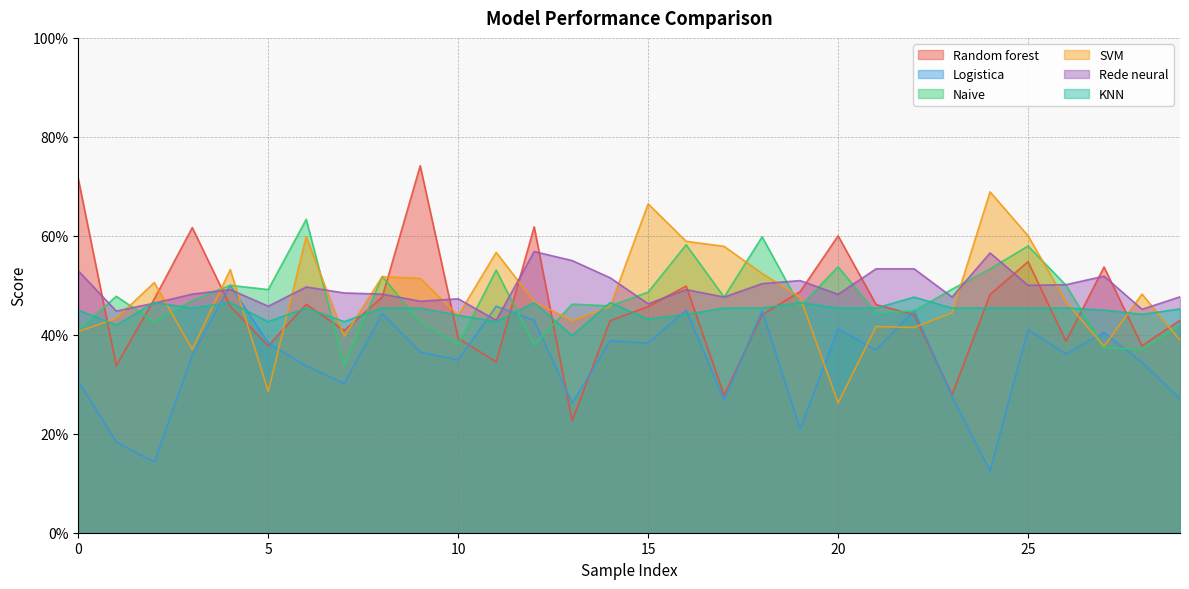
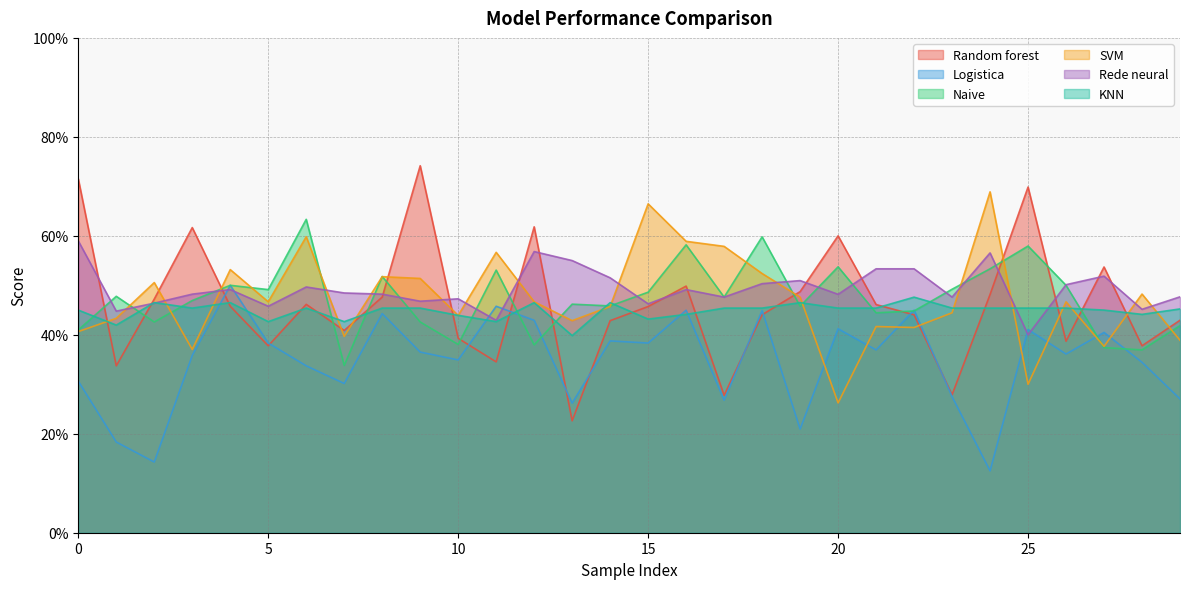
  {
    "Random forest": {
      "0": "72%",
      "5": "38%",
      "10": "39%",
      "15": "46%",
      "20": "60%",
-     "25": "55%"
+     "25": "70%"
    },
    "SVM": {
-     "5": "29%",
+     "5": "47%",
      "15": "66%",
      "20": "26%",
-     "25": "60%"
+     "25": "30%"
    },
    "Rede neural": {
-     "0": "53%",
+     "0": "59%",
      "5": "46%",
      "10": "47%",
      "15": "46%",
      "20": "48%",
-     "25": "50%"
+     "25": "40%"
    }
  }
